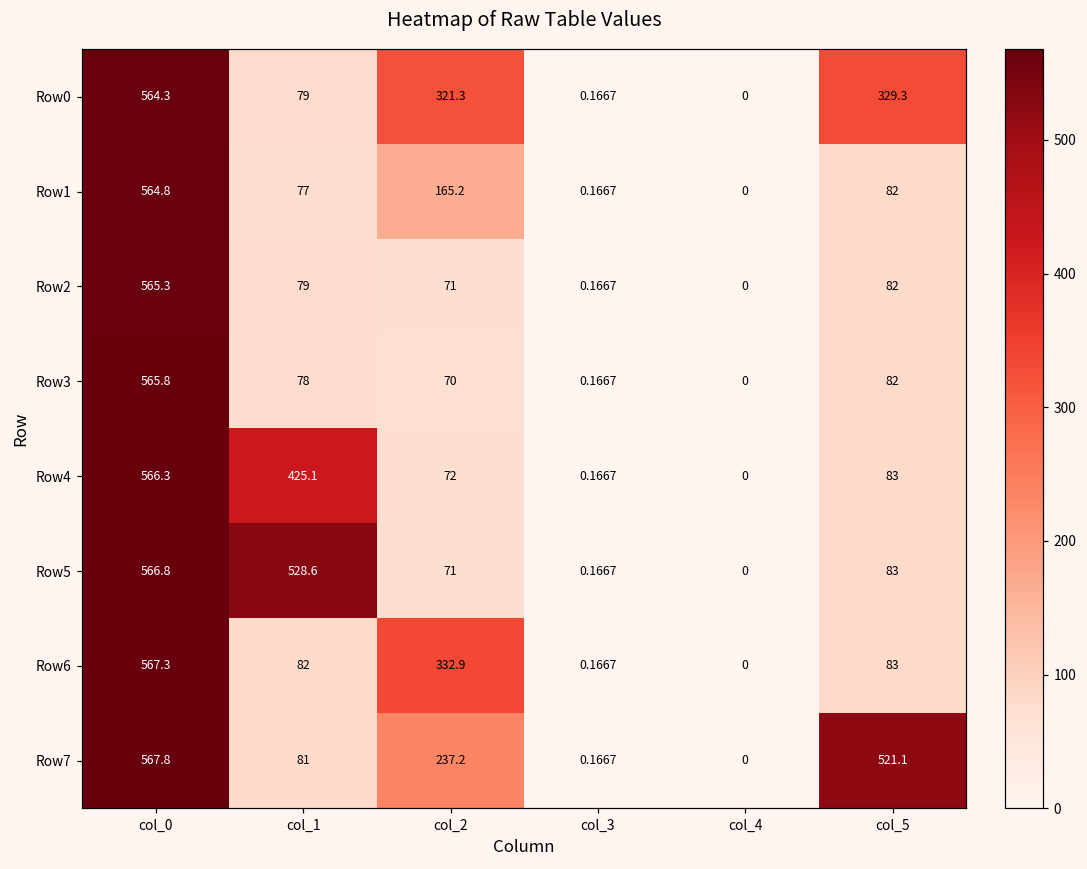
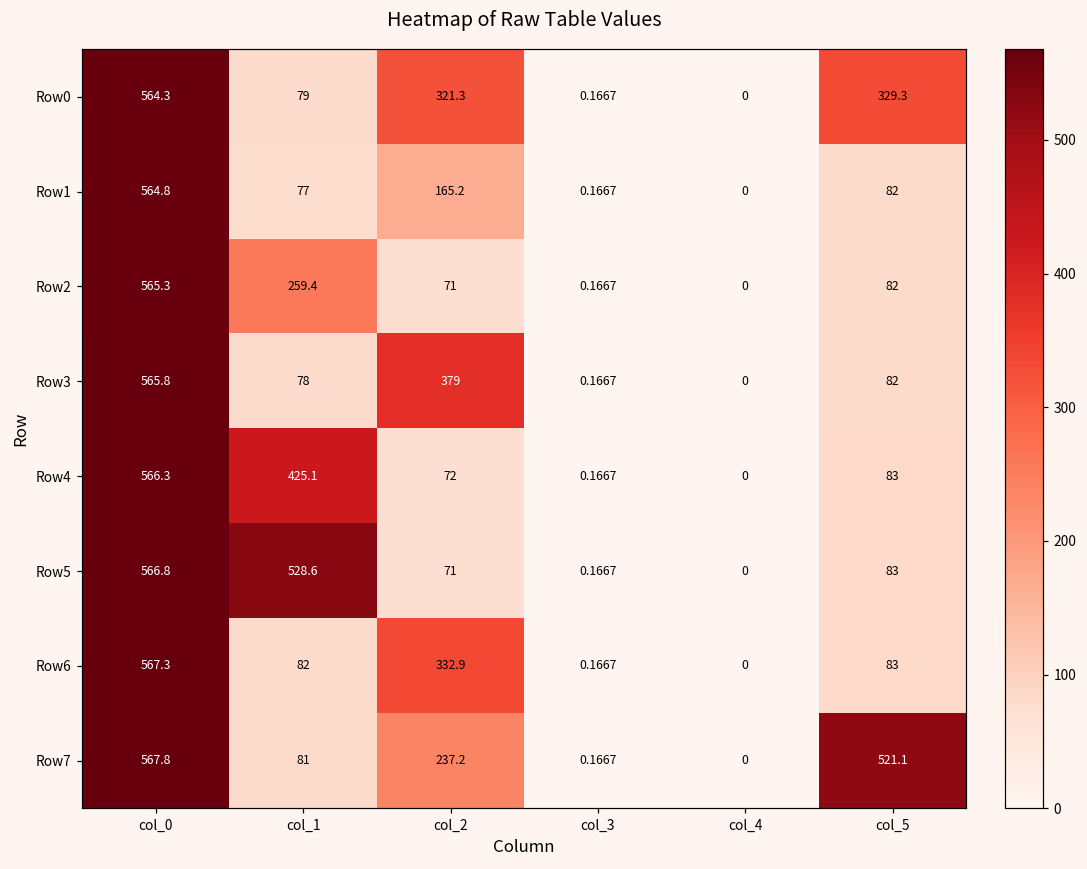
  {
    "Row0": {
      "col_0": 564.3,
      "col_1": 79,
      "col_2": 321.3,
      "col_3": 0.1667,
      "col_4": 0,
      "col_5": 329.3
    },
    "Row1": {
      "col_0": 564.8,
      "col_1": 77,
      "col_2": 165.2,
      "col_3": 0.1667,
      "col_4": 0,
      "col_5": 82
    },
    "Row2": {
      "col_0": 565.3,
-     "col_1": 79,
+     "col_1": 259.4,
      "col_2": 71,
      "col_3": 0.1667,
      "col_4": 0,
      "col_5": 82
    },
    "Row3": {
      "col_0": 565.8,
      "col_1": 78,
-     "col_2": 70,
+     "col_2": 379,
      "col_3": 0.1667,
      "col_4": 0,
      "col_5": 82
    },
    "Row4": {
      "col_0": 566.3,
      "col_1": 425.1,
      "col_2": 72,
      "col_3": 0.1667,
      "col_4": 0,
      "col_5": 83
    },
    "Row5": {
      "col_0": 566.8,
      "col_1": 528.6,
      "col_2": 71,
      "col_3": 0.1667,
      "col_4": 0,
      "col_5": 83
    },
    "Row6": {
      "col_0": 567.3,
      "col_1": 82,
      "col_2": 332.9,
      "col_3": 0.1667,
      "col_4": 0,
      "col_5": 83
    },
    "Row7": {
      "col_0": 567.8,
      "col_1": 81,
      "col_2": 237.2,
      "col_3": 0.1667,
      "col_4": 0,
      "col_5": 521.1
    }
  }
